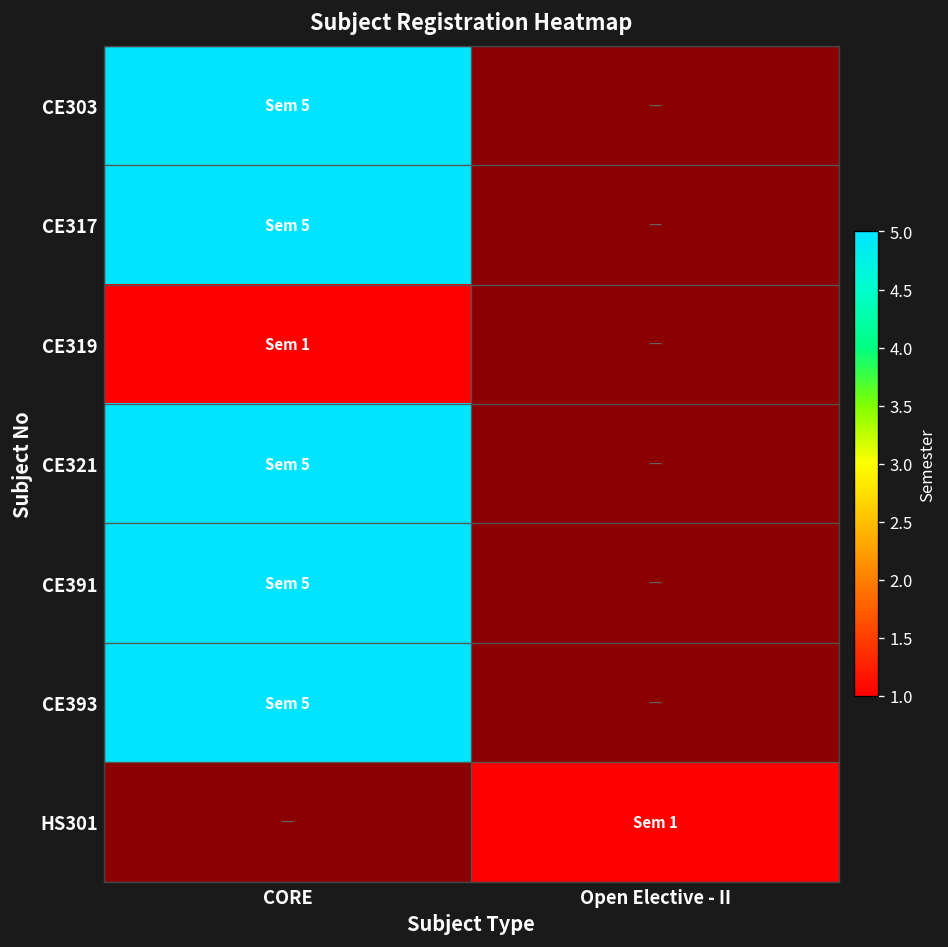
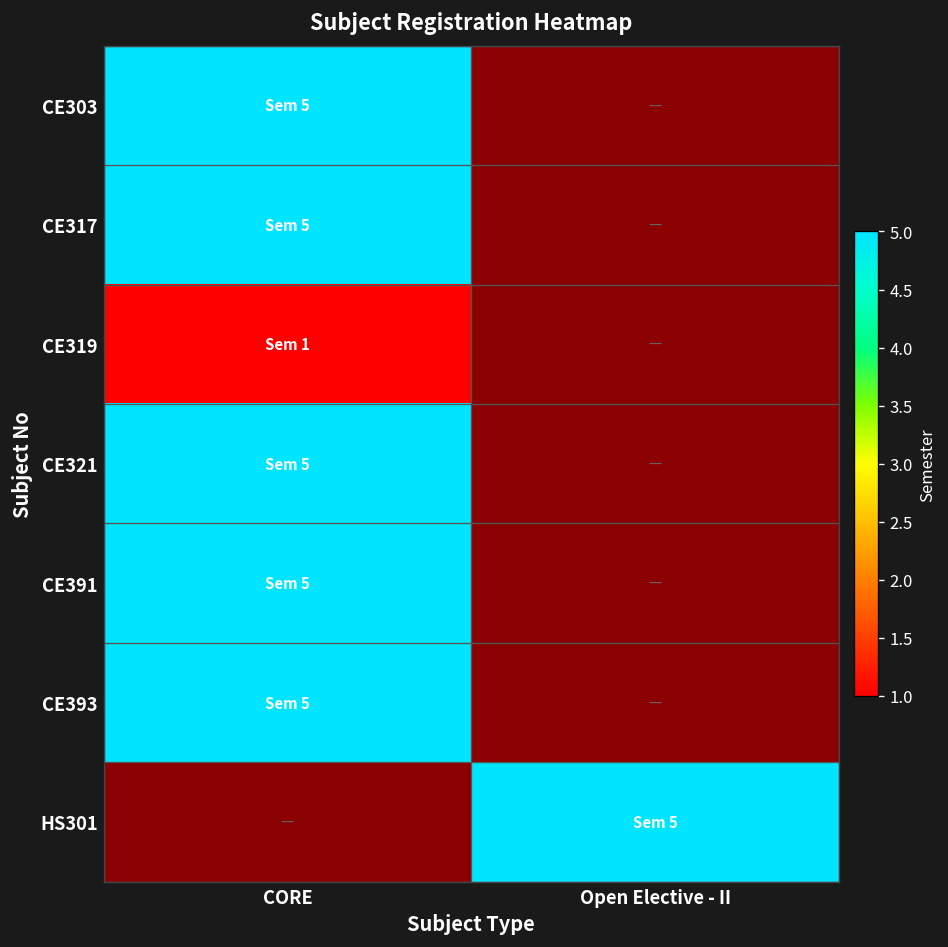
  {
    "CE303": {
      "CORE": 5
    },
    "CE317": {
      "CORE": 5
    },
    "CE319": {
      "CORE": 1
    },
    "CE321": {
      "CORE": 5
    },
    "CE391": {
      "CORE": 5
    },
    "CE393": {
      "CORE": 5
    },
    "HS301": {
-     "Open Elective - II": 1
+     "Open Elective - II": 5
    }
  }
